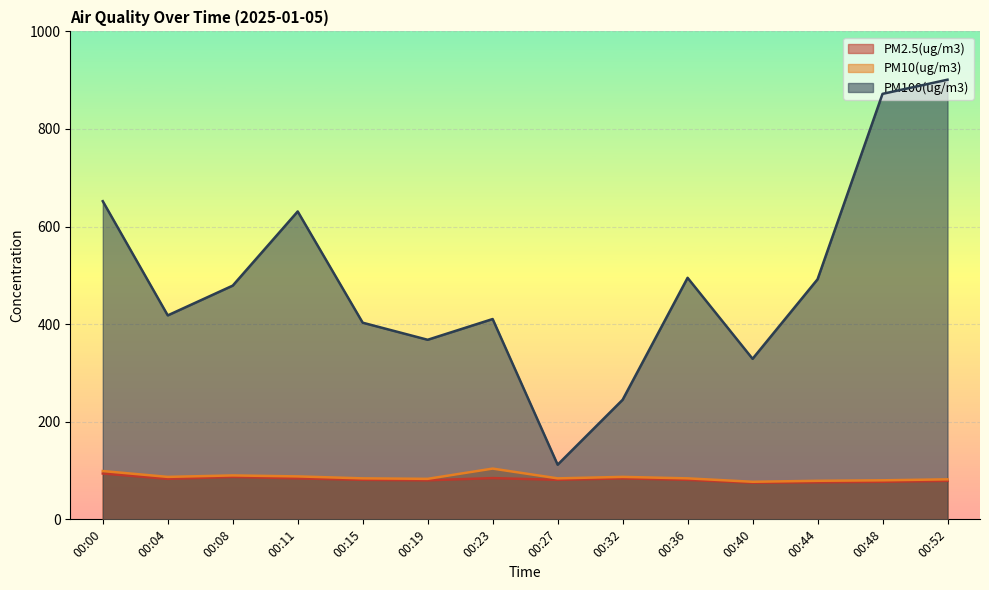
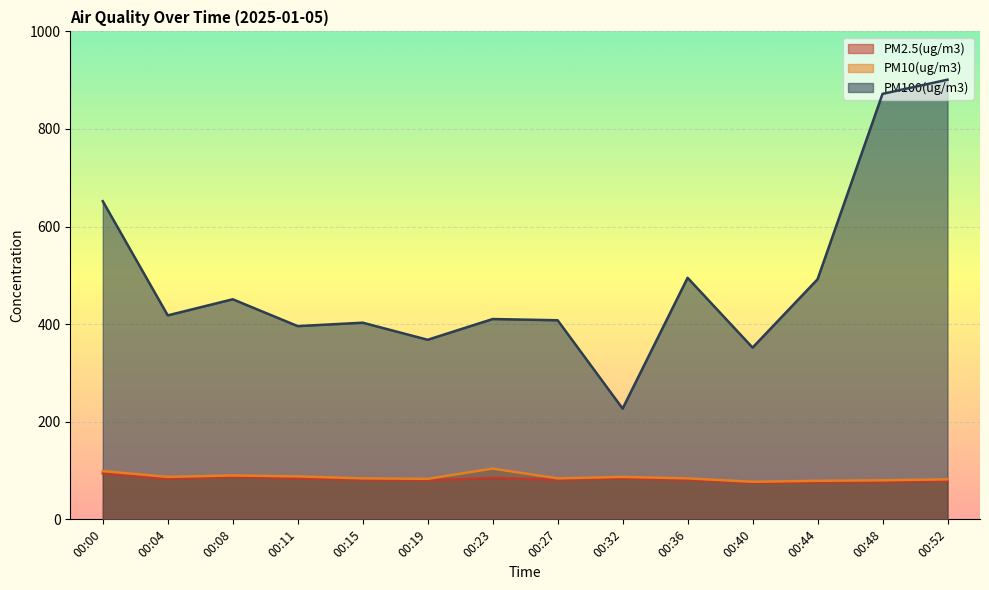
  {
    "PM2.5(ug/m3)": {
      "00:23": 80
    },
    "PM10(ug/m3)": {
      "00:23": 100
    },
    "PM100(ug/m3)": {
      "00:00": 650,
      "00:04": 420,
-     "00:08": 480,
-     "00:11": 630,
+     "00:08": 450,
+     "00:11": 400,
      "00:15": 400,
      "00:19": 370,
      "00:23": 410,
-     "00:27": 110,
-     "00:32": 250,
+     "00:27": 410,
+     "00:32": 230,
      "00:36": 500,
-     "00:40": 330,
+     "00:40": 350,
      "00:44": 490
    }
  }
